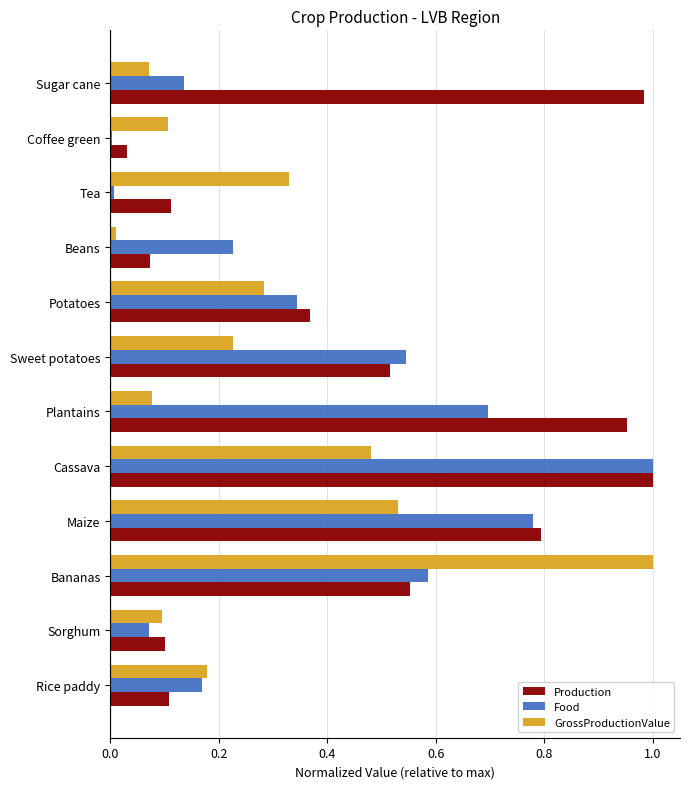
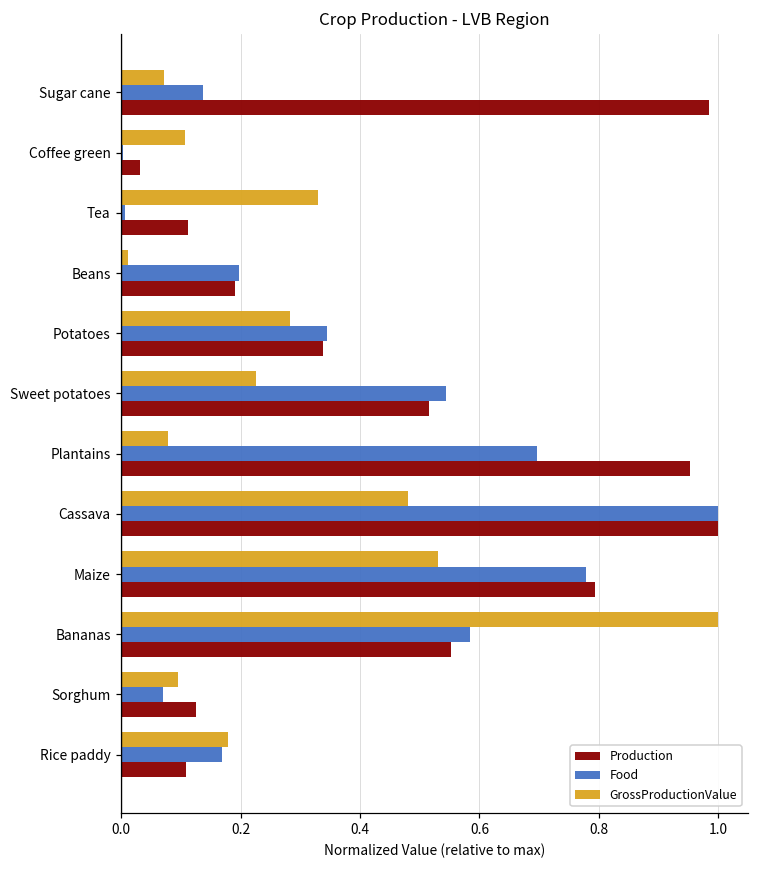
  {
    "Production": {
      "Sugar cane": 0.98,
      "Coffee green": 0.03,
      "Tea": 0.11,
-     "Beans": 0.07,
-     "Potatoes": 0.37,
+     "Beans": 0.19,
+     "Potatoes": 0.34,
      "Sweet potatoes": 0.51,
      "Plantains": 0.95,
      "Cassava": 1.00,
      "Maize": 0.79,
      "Bananas": 0.55,
-     "Sorghum": 0.10,
+     "Sorghum": 0.12,
      "Rice paddy": 0.11
    },
    "Food": {
      "Sugar cane": 0.14,
      "Tea": 0.01,
-     "Beans": 0.23,
+     "Beans": 0.20,
      "Potatoes": 0.34,
      "Sweet potatoes": 0.54,
      "Plantains": 0.70,
      "Cassava": 1.00,
      "Maize": 0.78,
      "Bananas": 0.58,
      "Sorghum": 0.07,
      "Rice paddy": 0.17
    },
    "GrossProductionValue": {
      "Sugar cane": 0.07,
      "Coffee green": 0.11,
      "Tea": 0.33,
      "Beans": 0.01,
      "Potatoes": 0.28,
      "Sweet potatoes": 0.23,
      "Plantains": 0.08,
      "Cassava": 0.48,
      "Maize": 0.53,
      "Bananas": 1.00,
      "Sorghum": 0.09,
      "Rice paddy": 0.18
    }
  }
